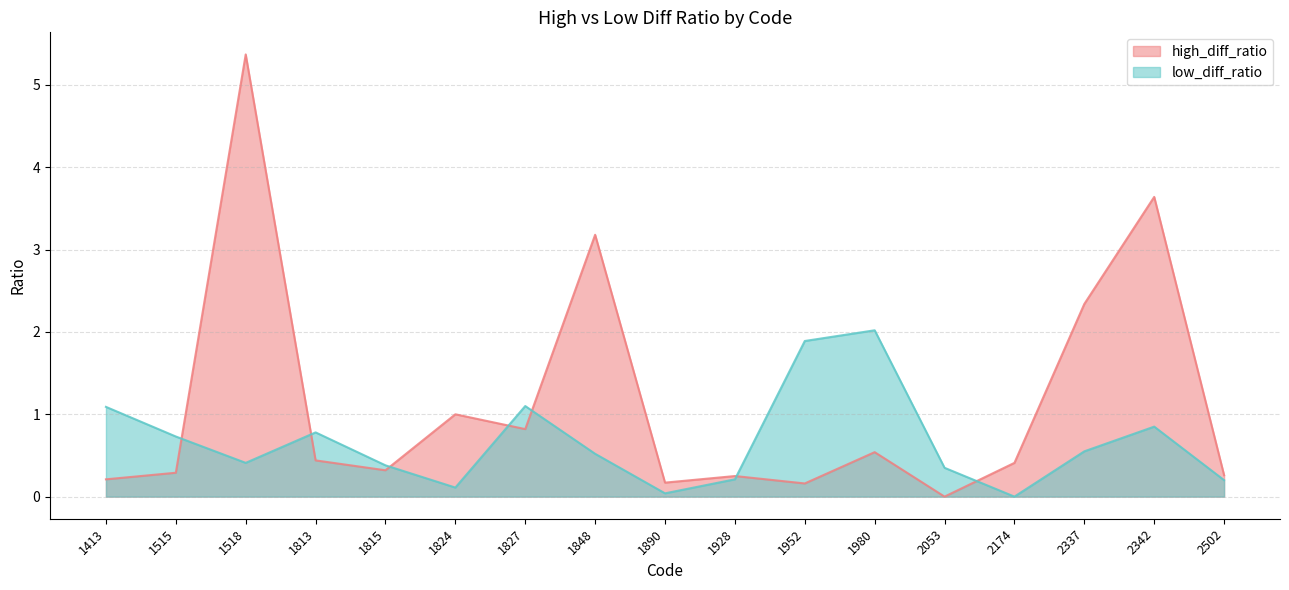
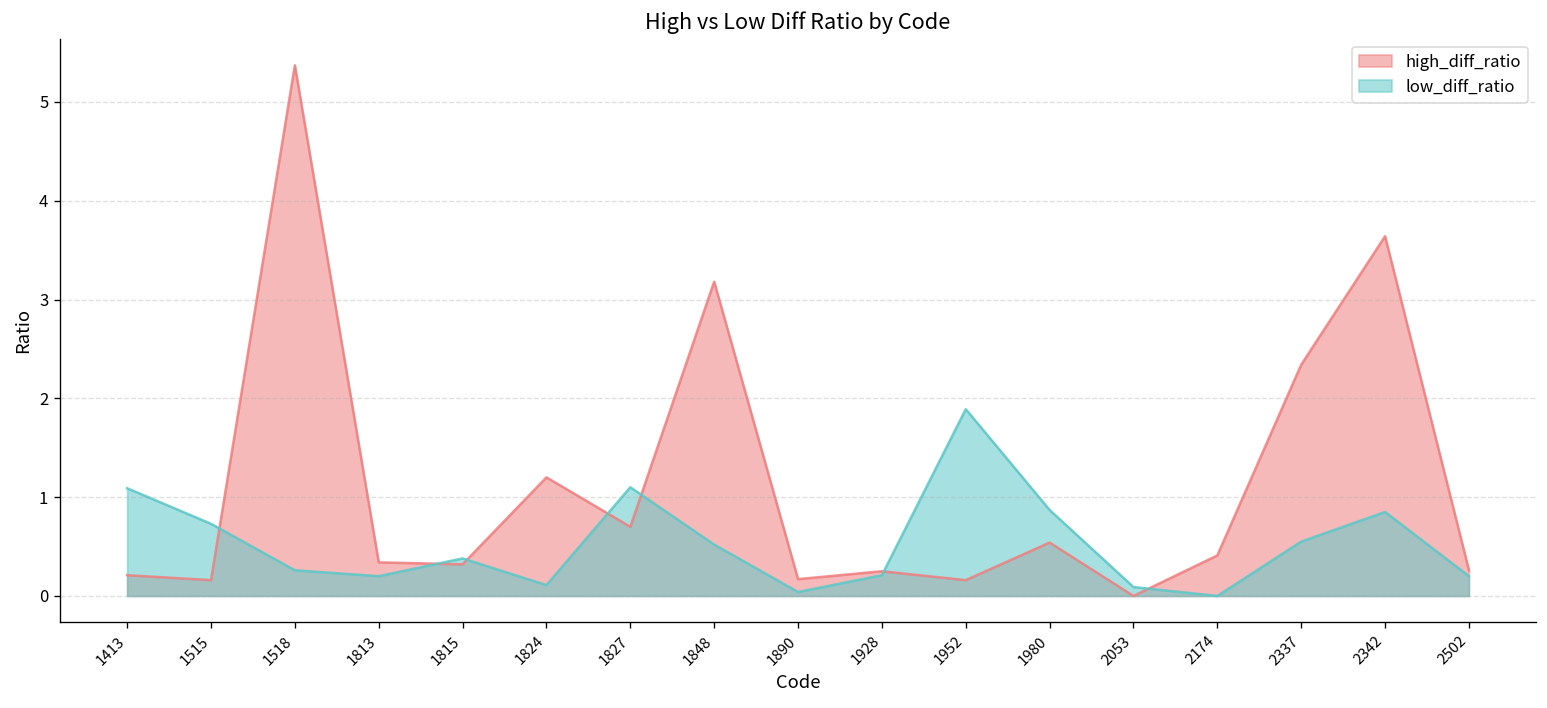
  {
    "high_diff_ratio": {
      "1413": 0.2,
-     "1515": 0.3,
+     "1515": 0.2,
      "1518": 5.4,
-     "1813": 0.4,
+     "1813": 0.3,
      "1815": 0.3,
-     "1824": 1.0,
-     "1827": 0.8,
+     "1824": 1.2,
+     "1827": 0.7,
      "1848": 3.2,
      "1890": 0.2,
      "1928": 0.3,
      "1952": 0.2,
      "1980": 0.5,
      "2053": 0.0,
      "2174": 0.4,
      "2337": 2.3,
      "2342": 3.6,
      "2502": 0.3
    },
    "low_diff_ratio": {
      "1413": 1.1,
      "1515": 0.7,
-     "1518": 0.4,
-     "1813": 0.8,
+     "1518": 0.3,
+     "1813": 0.2,
      "1815": 0.4,
      "1824": 0.1,
      "1827": 1.1,
      "1848": 0.5,
      "1890": 0.0,
      "1928": 0.2,
      "1952": 1.9,
-     "1980": 2.0,
-     "2053": 0.4,
+     "1980": 0.9,
+     "2053": 0.1,
      "2174": 0.0,
      "2337": 0.6,
      "2342": 0.9,
      "2502": 0.2
    }
  }
